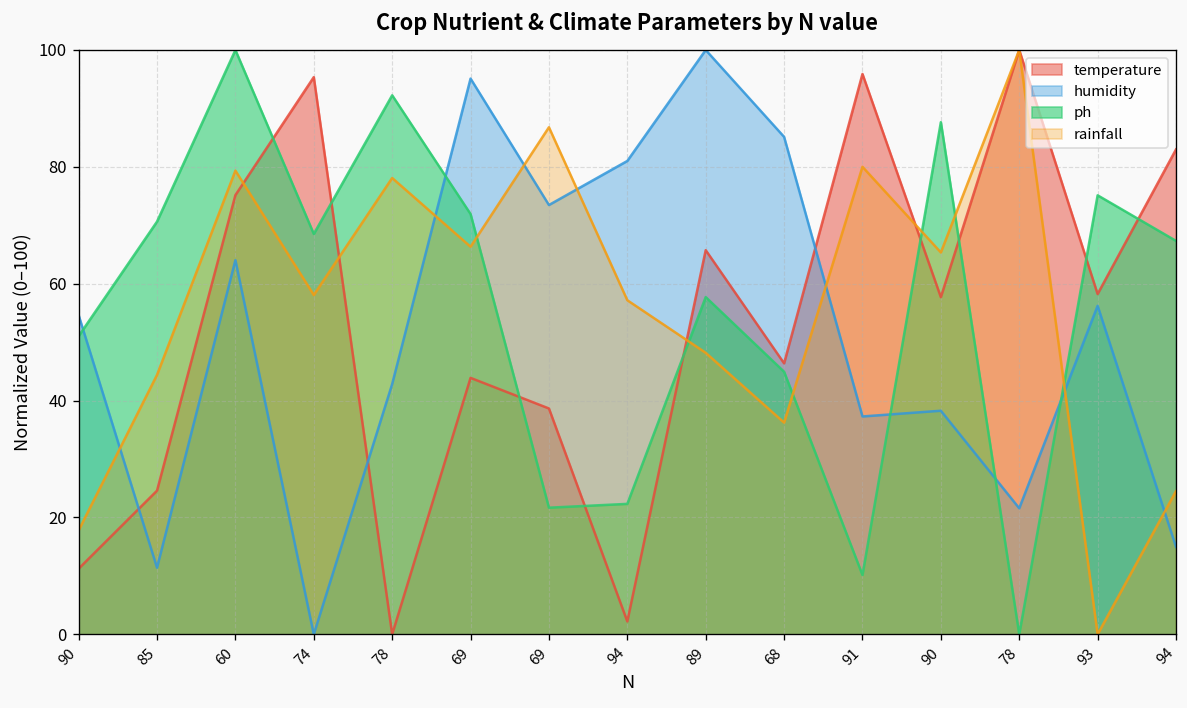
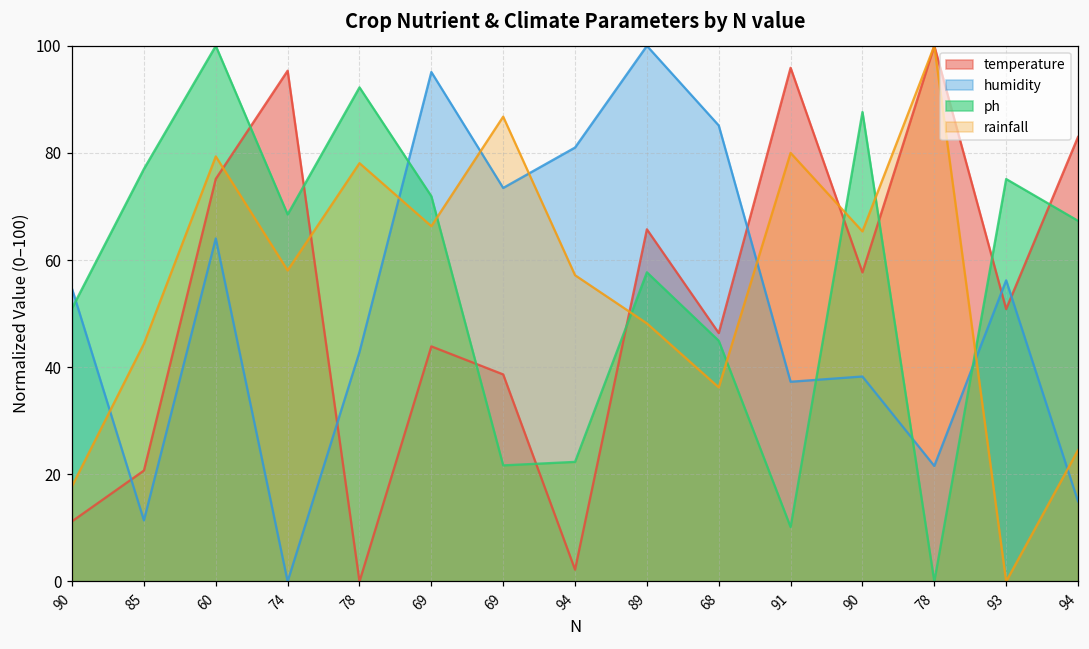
  {
    "temperature": {
-     "85": 25,
+     "85": 21,
      "60": 75,
      "74": 95,
      "89": 66,
      "68": 46,
      "91": 96,
-     "93": 58
+     "93": 51
    },
    "humidity": {
      "85": 11,
      "60": 64,
      "74": 0,
      "89": 100,
      "68": 85,
      "91": 37,
      "93": 56
    },
    "ph": {
-     "85": 71,
+     "85": 77,
      "60": 100,
      "74": 69,
      "89": 58,
      "68": 45,
      "91": 10,
      "93": 75
    },
    "rainfall": {
      "85": 44,
      "60": 79,
      "74": 58,
      "89": 48,
      "68": 36,
      "91": 80,
      "93": 0
    }
  }
